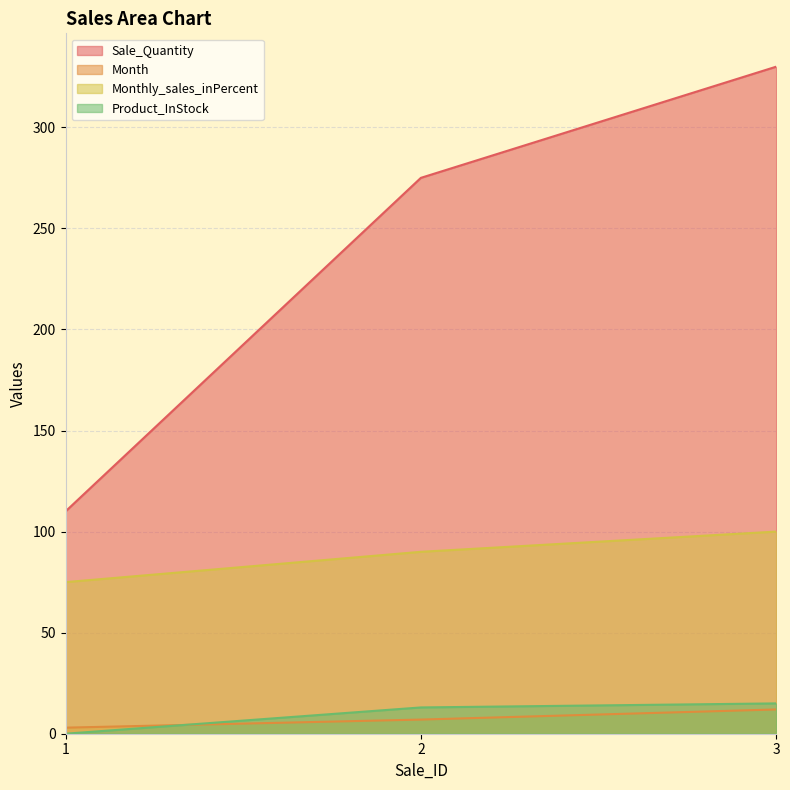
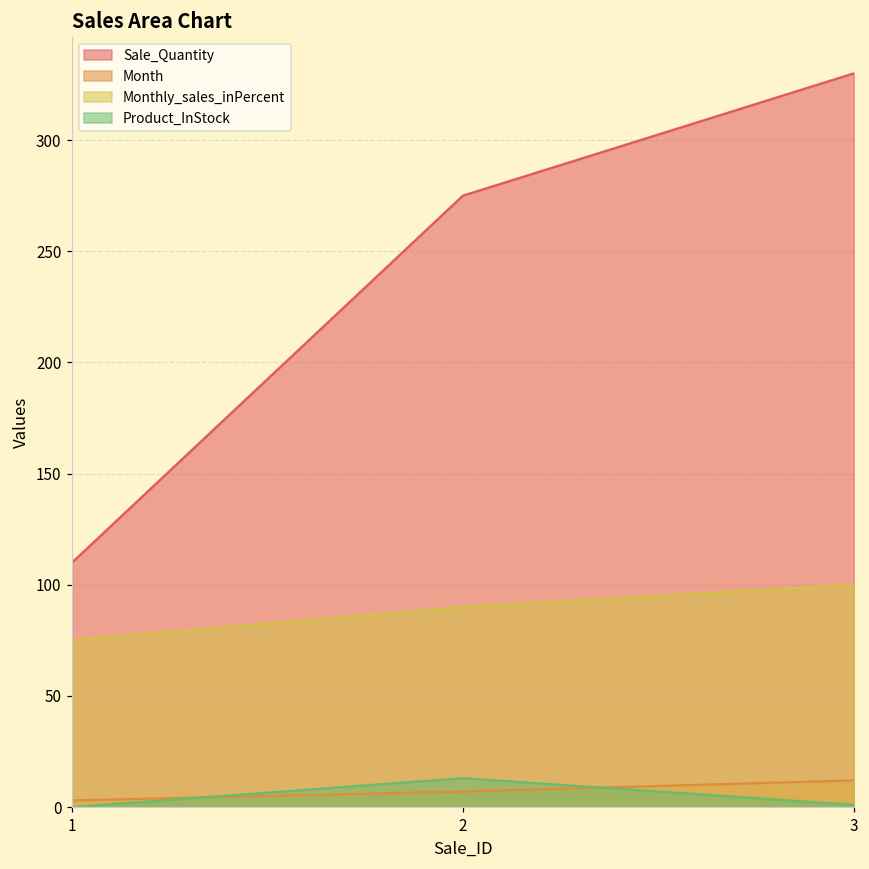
  {
    "Product_InStock": {
      "1": 0,
      "2": 13,
-     "3": 15
+     "3": 1
    }
  }
